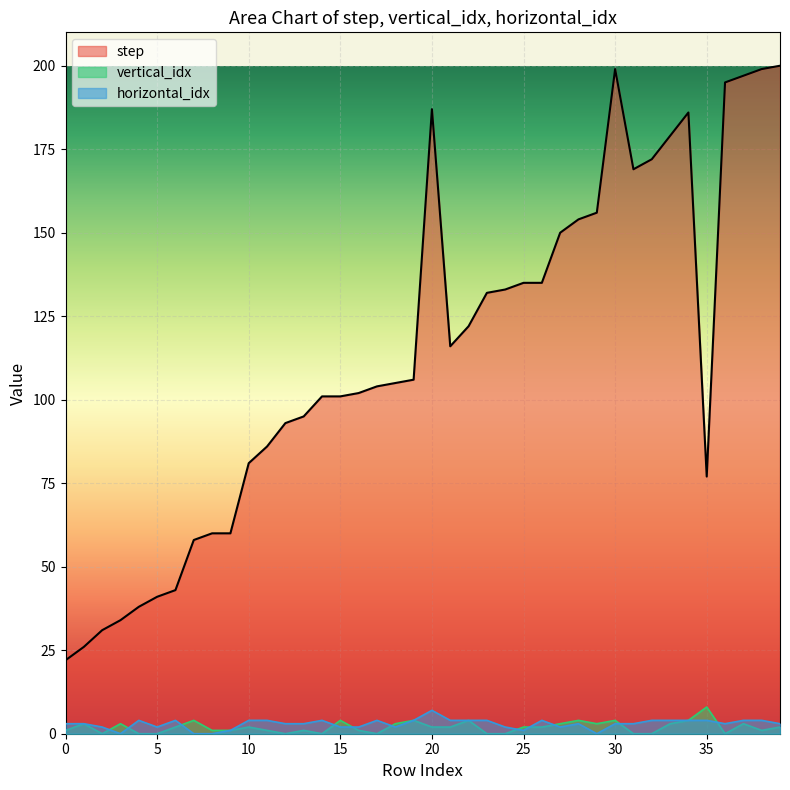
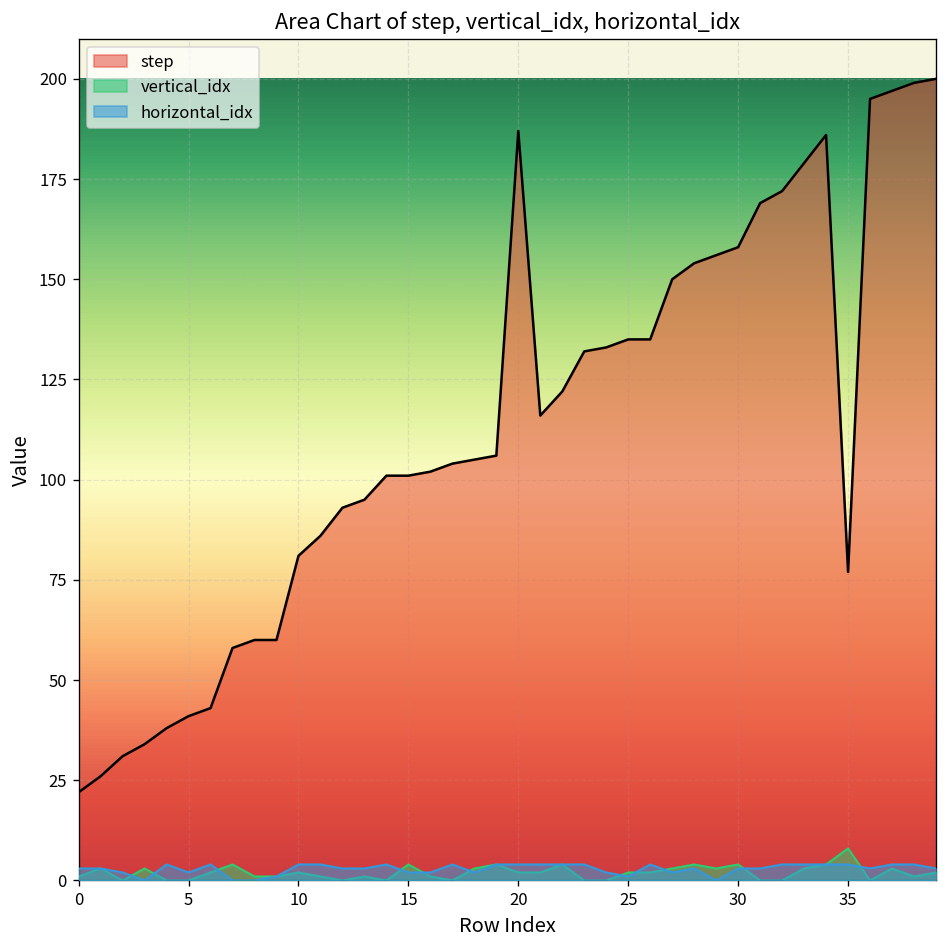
  {
    "step": {
      "0": 22,
      "5": 41,
      "10": 81,
      "15": 101,
      "20": 187,
      "25": 135,
-     "30": 199,
+     "30": 158,
      "35": 77
    },
    "vertical_idx": {
      "0": 1,
      "5": 0,
      "10": 2,
      "15": 4,
      "20": 2,
      "25": 2,
      "30": 4,
      "35": 8
    },
    "horizontal_idx": {
      "0": 3,
      "5": 2,
      "10": 4,
      "15": 2,
-     "20": 7,
+     "20": 4,
      "25": 1,
      "30": 3,
      "35": 4
    }
  }
